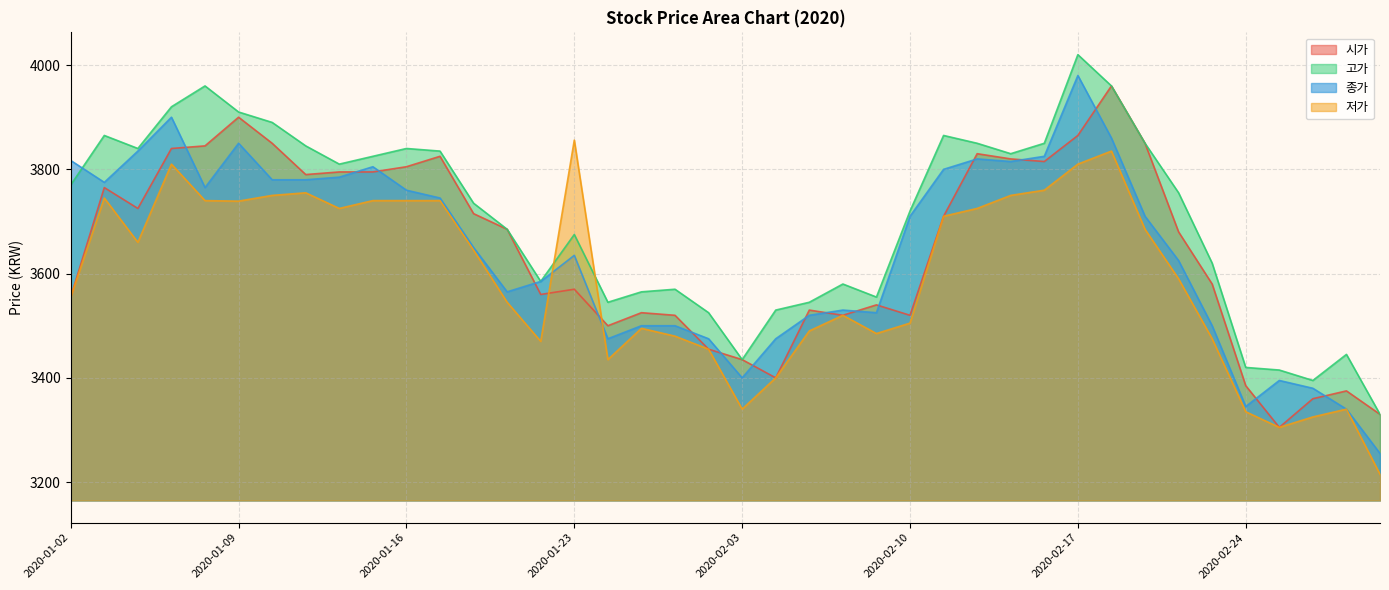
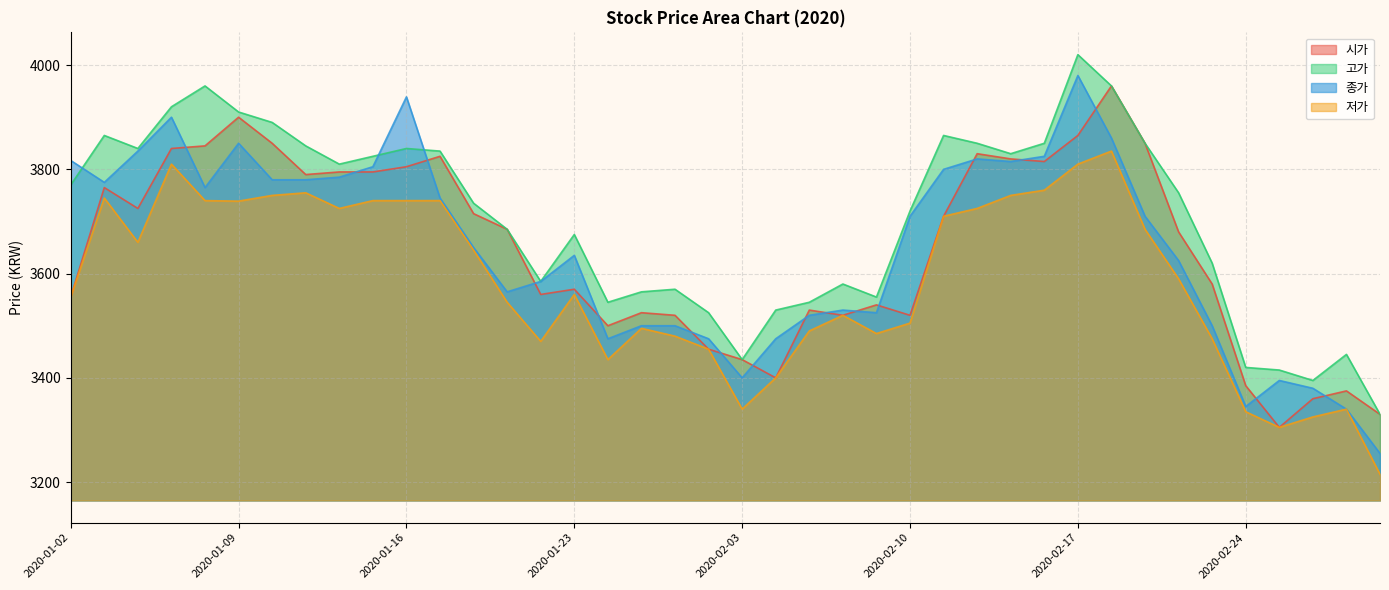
  {
    "시가": {
      "2020-01-09": 3900,
      "2020-01-16": 3810,
      "2020-01-23": 3570,
      "2020-02-10": 3520,
      "2020-02-17": 3870,
      "2020-02-24": 3390
    },
    "고가": {
      "2020-01-02": 3770,
      "2020-01-09": 3910,
      "2020-01-16": 3840,
      "2020-01-23": 3680,
      "2020-02-10": 3720,
      "2020-02-17": 4020,
      "2020-02-24": 3420
    },
    "종가": {
      "2020-01-02": 3820,
      "2020-01-09": 3850,
-     "2020-01-16": 3760,
+     "2020-01-16": 3940,
      "2020-01-23": 3640,
      "2020-02-03": 3400,
      "2020-02-10": 3710,
      "2020-02-17": 3980,
      "2020-02-24": 3350
    },
    "저가": {
      "2020-01-09": 3740,
      "2020-01-16": 3740,
-     "2020-01-23": 3860,
+     "2020-01-23": 3560,
      "2020-02-03": 3340,
      "2020-02-10": 3510,
      "2020-02-17": 3810,
      "2020-02-24": 3340
    }
  }
